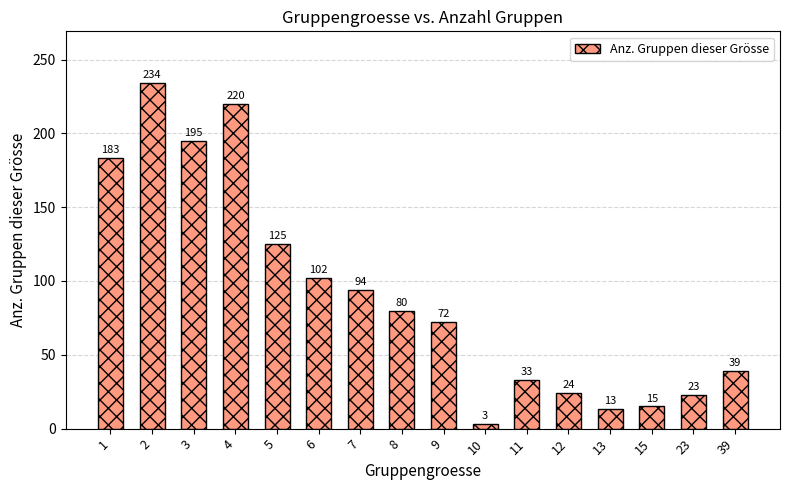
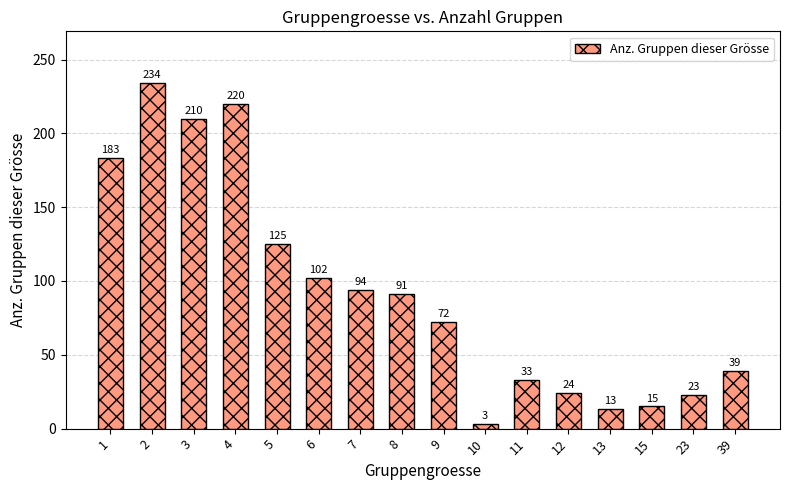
  {
    "1": 183,
    "2": 234,
-   "3": 195,
+   "3": 210,
    "4": 220,
    "5": 125,
    "6": 102,
    "7": 94,
-   "8": 80,
+   "8": 91,
    "9": 72,
    "10": 3,
    "11": 33,
    "12": 24,
    "13": 13,
    "15": 15,
    "23": 23,
    "39": 39
  }
